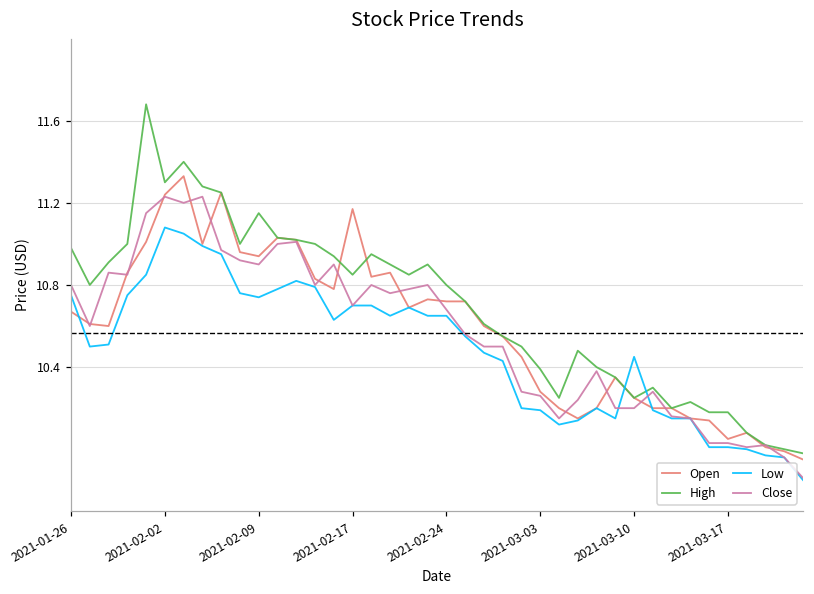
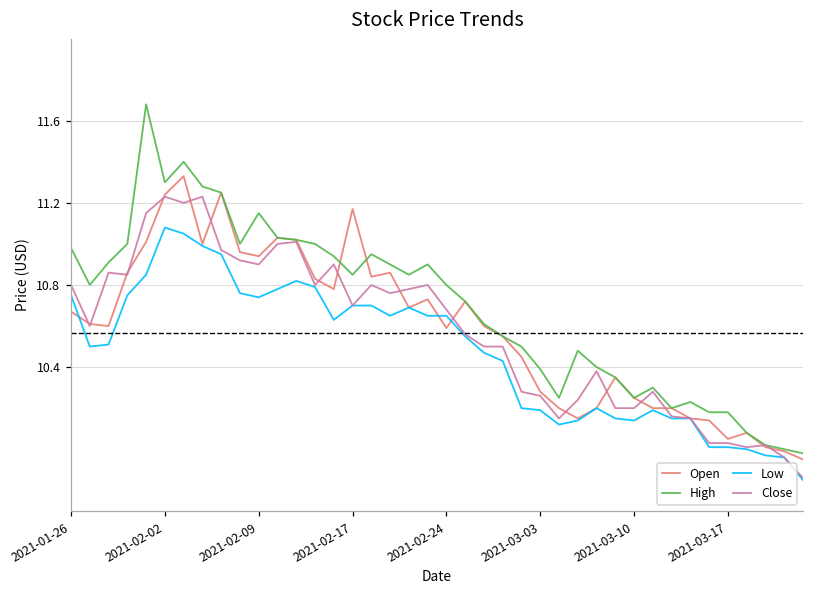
  {
    "Open": {
      "2021-01-26": 10.67,
      "2021-02-09": 10.94,
      "2021-02-17": 11.17,
-     "2021-02-24": 10.72,
+     "2021-02-24": 10.59,
      "2021-03-03": 10.28,
      "2021-03-17": 10.05
    },
    "High": {
      "2021-01-26": 10.98,
      "2021-02-02": 11.30,
      "2021-02-09": 11.15,
      "2021-02-17": 10.85,
      "2021-02-24": 10.80,
      "2021-03-03": 10.39,
      "2021-03-17": 10.18
    },
    "Low": {
      "2021-01-26": 10.75,
      "2021-02-02": 11.08,
      "2021-02-09": 10.74,
      "2021-02-24": 10.65,
      "2021-03-03": 10.19,
-     "2021-03-10": 10.45,
+     "2021-03-10": 10.14,
      "2021-03-17": 10.01
    },
    "Close": {
      "2021-01-26": 10.80,
      "2021-02-09": 10.90,
      "2021-02-24": 10.68,
      "2021-03-03": 10.26,
      "2021-03-10": 10.20,
      "2021-03-17": 10.03
    }
  }
